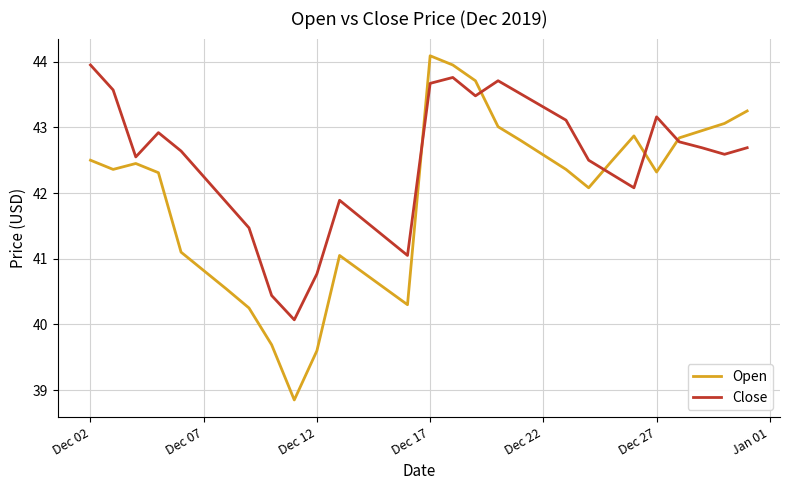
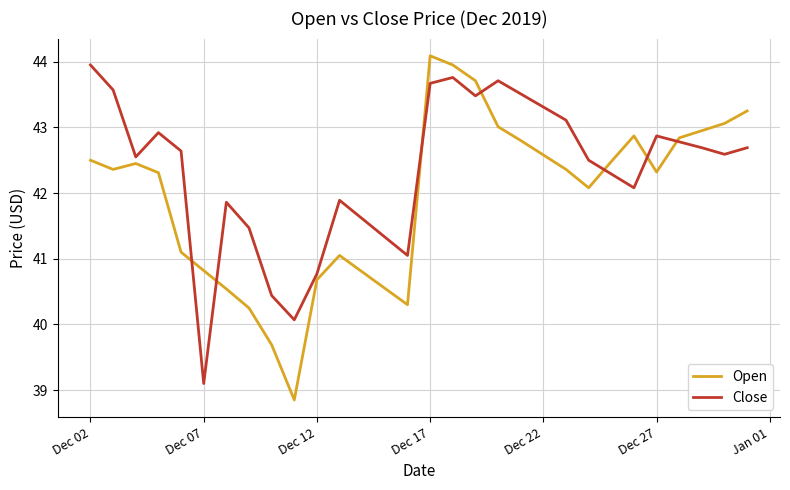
  {
    "Open": {
      "Dec 02": 42.5,
      "Dec 07": 40.8,
-     "Dec 12": 39.6,
+     "Dec 12": 40.7,
      "Dec 17": 44.1,
      "Dec 22": 42.6,
      "Dec 27": 42.3
    },
    "Close": {
      "Dec 02": 44.0,
-     "Dec 07": 42.3,
+     "Dec 07": 39.1,
      "Dec 12": 40.8,
      "Dec 17": 43.7,
      "Dec 22": 43.3,
-     "Dec 27": 43.2
+     "Dec 27": 42.9
    }
  }
